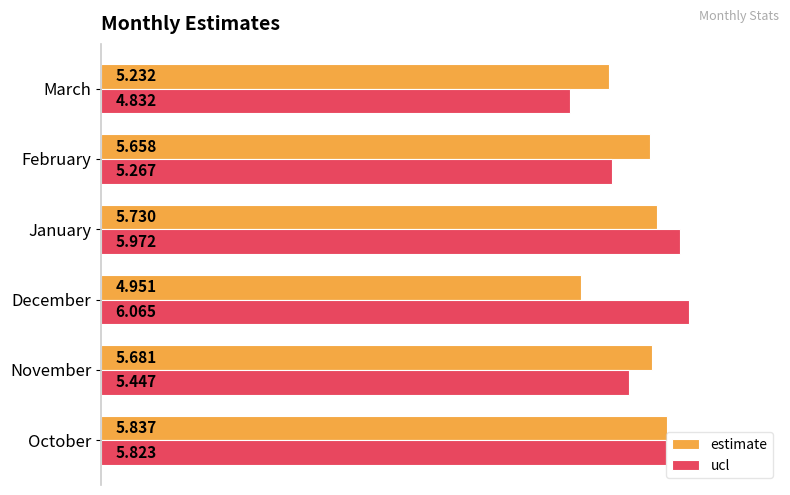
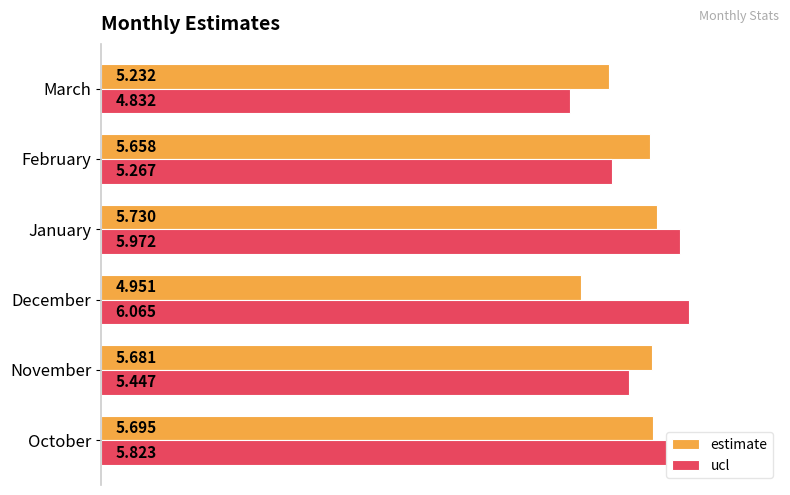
  {
    "estimate": {
      "March": 5.232,
      "February": 5.658,
      "January": 5.730,
      "December": 4.951,
      "November": 5.681,
-     "October": 5.837
+     "October": 5.695
    },
    "ucl": {
      "March": 4.832,
      "February": 5.267,
      "January": 5.972,
      "December": 6.065,
      "November": 5.447,
      "October": 5.823
    }
  }
